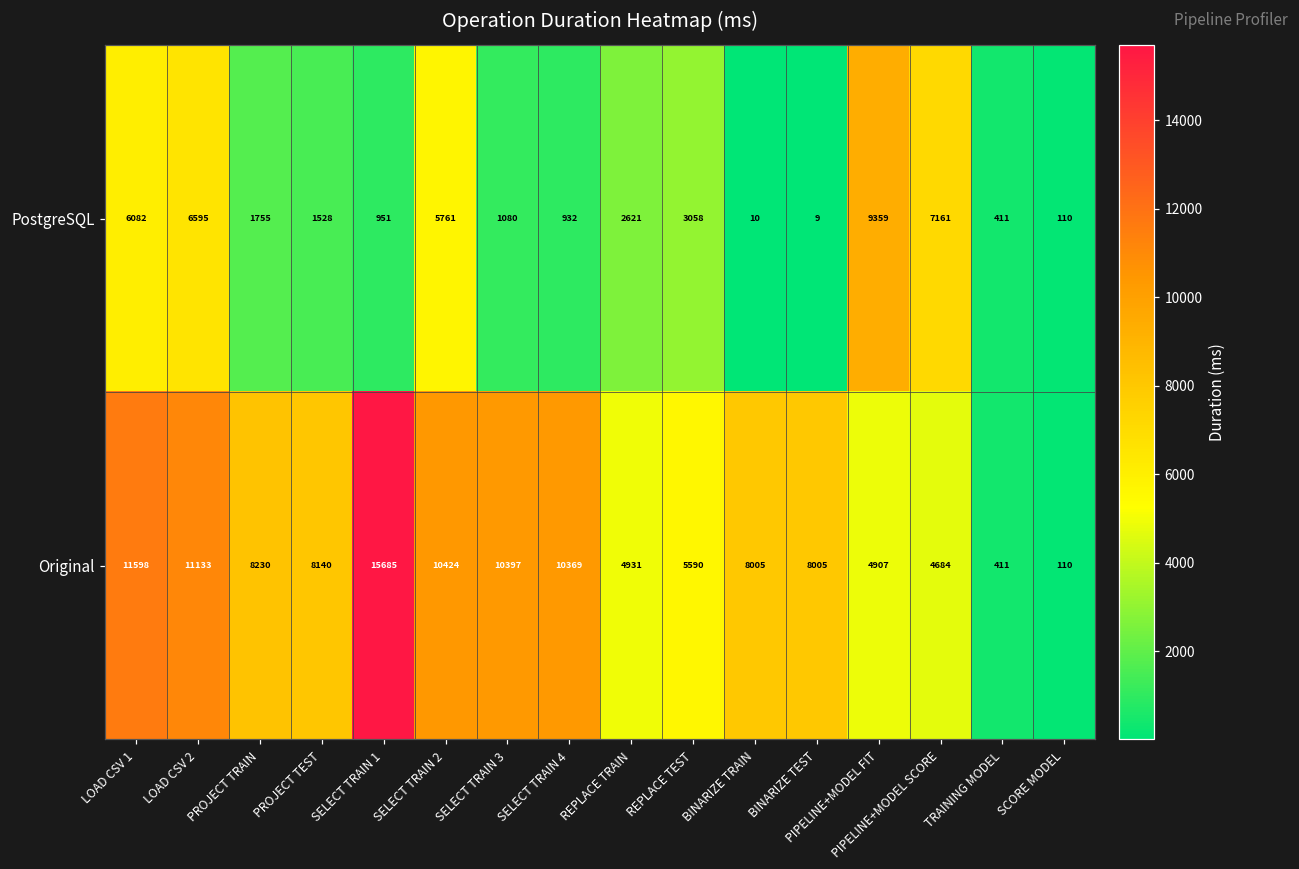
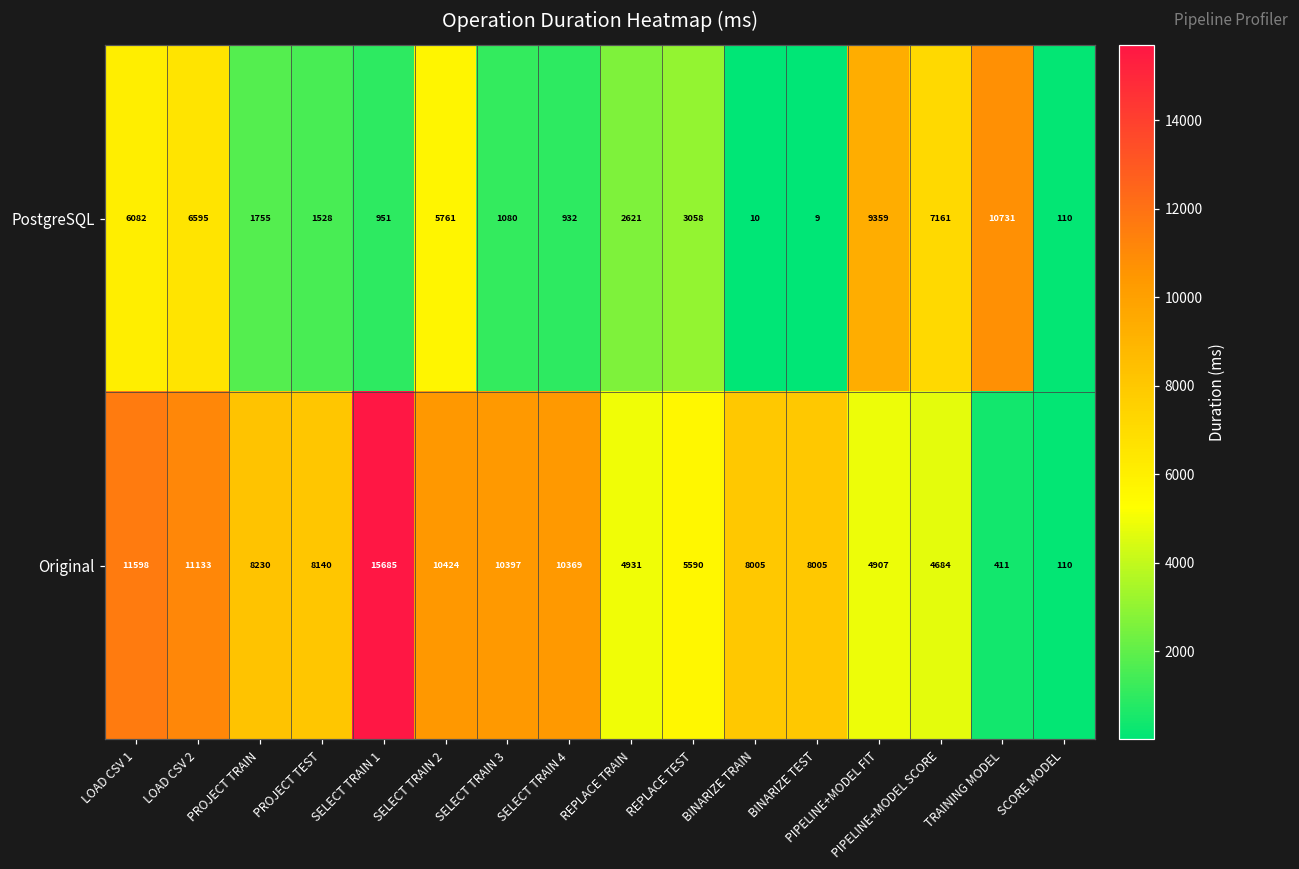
  {
    "PostgreSQL": {
      "LOAD CSV 1": 6082,
      "LOAD CSV 2": 6595,
      "PROJECT TRAIN": 1755,
      "PROJECT TEST": 1528,
      "SELECT TRAIN 1": 951,
      "SELECT TRAIN 2": 5761,
      "SELECT TRAIN 3": 1080,
      "SELECT TRAIN 4": 932,
      "REPLACE TRAIN": 2621,
      "REPLACE TEST": 3058,
      "BINARIZE TRAIN": 10,
      "BINARIZE TEST": 9,
      "PIPELINE+MODEL FIT": 9359,
      "PIPELINE+MODEL SCORE": 7161,
-     "TRAINING MODEL": 411,
+     "TRAINING MODEL": 10731,
      "SCORE MODEL": 110
    },
    "Original": {
      "LOAD CSV 1": 11598,
      "LOAD CSV 2": 11133,
      "PROJECT TRAIN": 8230,
      "PROJECT TEST": 8140,
      "SELECT TRAIN 1": 15685,
      "SELECT TRAIN 2": 10424,
      "SELECT TRAIN 3": 10397,
      "SELECT TRAIN 4": 10369,
      "REPLACE TRAIN": 4931,
      "REPLACE TEST": 5590,
      "BINARIZE TRAIN": 8005,
      "BINARIZE TEST": 8005,
      "PIPELINE+MODEL FIT": 4907,
      "PIPELINE+MODEL SCORE": 4684,
      "TRAINING MODEL": 411,
      "SCORE MODEL": 110
    }
  }
